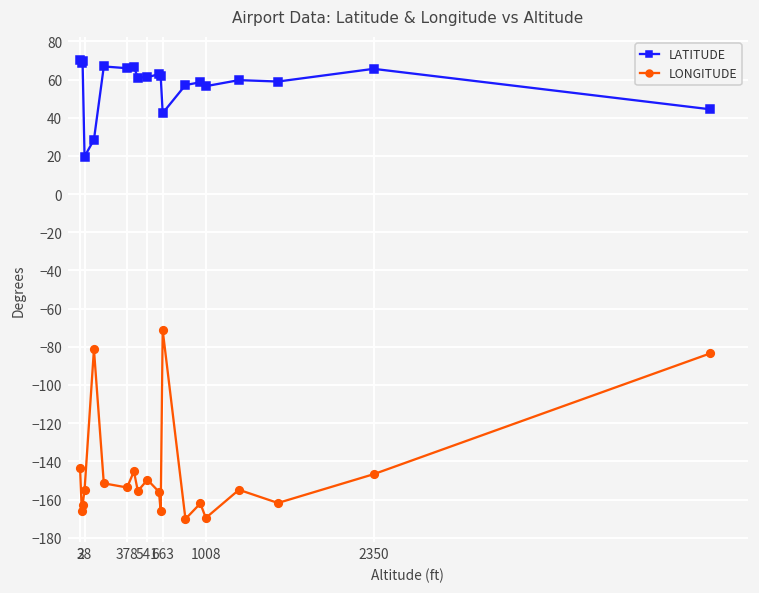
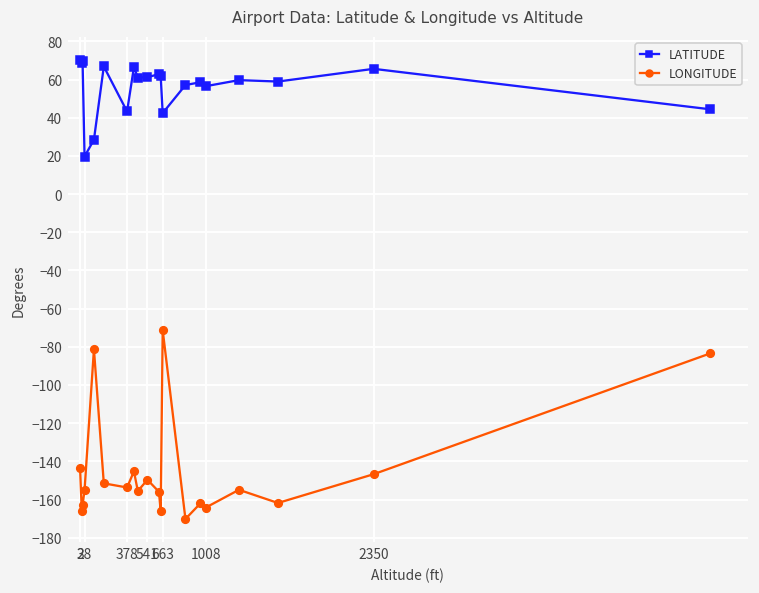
  {
    "LATITUDE": {
-     "378": 66,
+     "378": 43,
      "1008": 57,
      "2350": 66
    },
    "LONGITUDE": {
      "378": -154,
-     "1008": -170,
+     "1008": -164,
      "2350": -147
    }
  }
